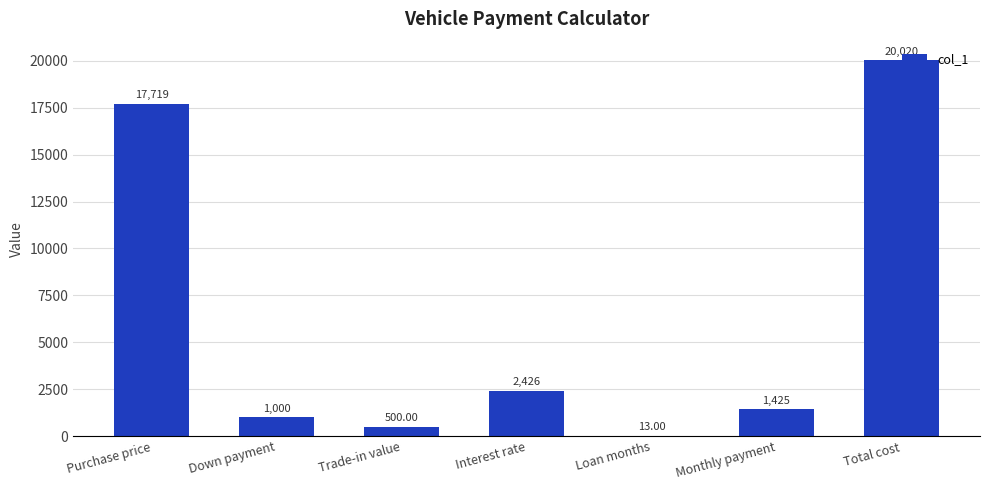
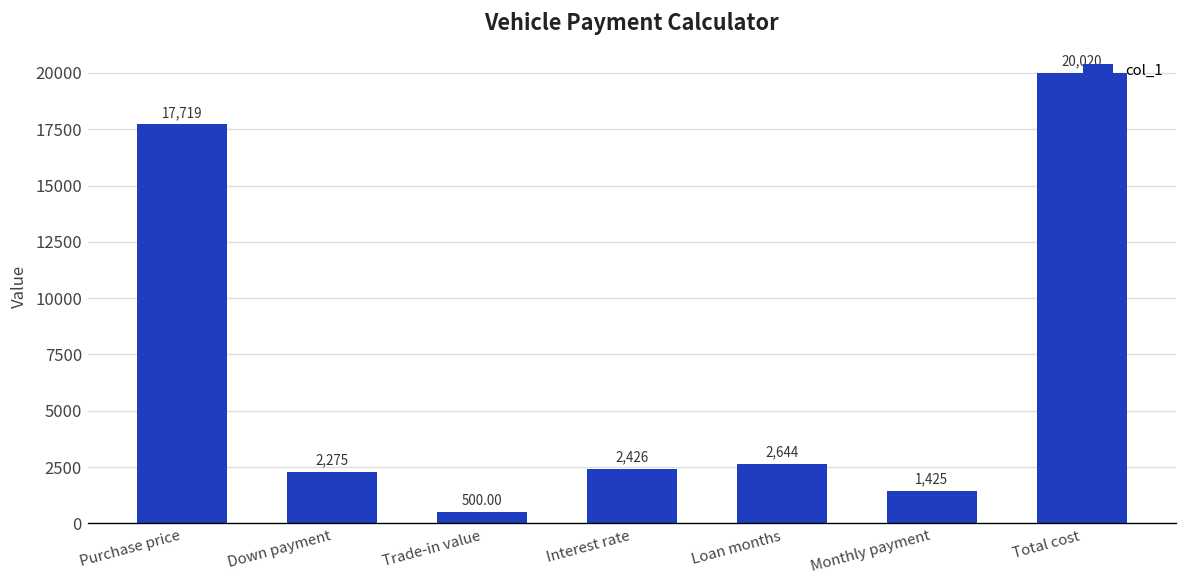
  {
    "Purchase price": "17,719",
-   "Down payment": "1,000",
+   "Down payment": "2,275",
    "Trade-in value": "500.00",
    "Interest rate": "2,426",
-   "Loan months": "13.00",
+   "Loan months": "2,644",
    "Monthly payment": "1,425",
    "Total cost": "20,020"
  }
